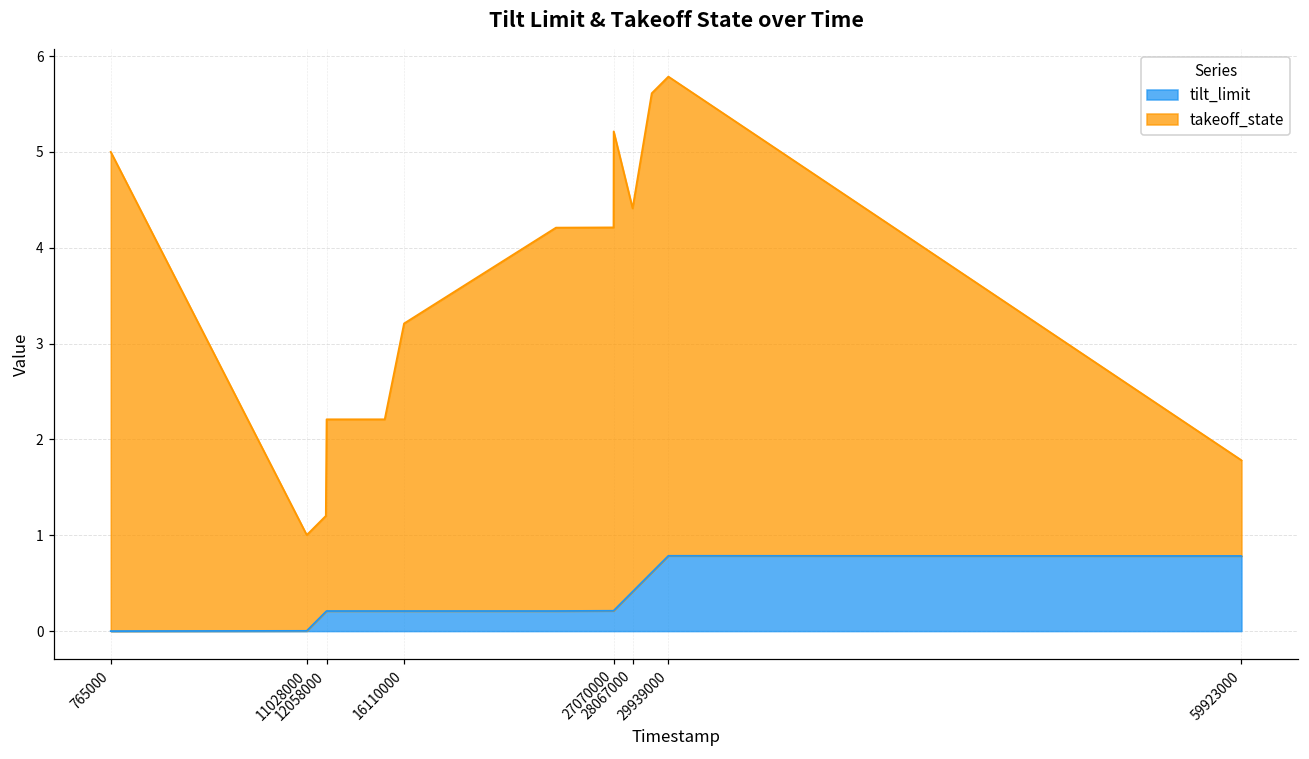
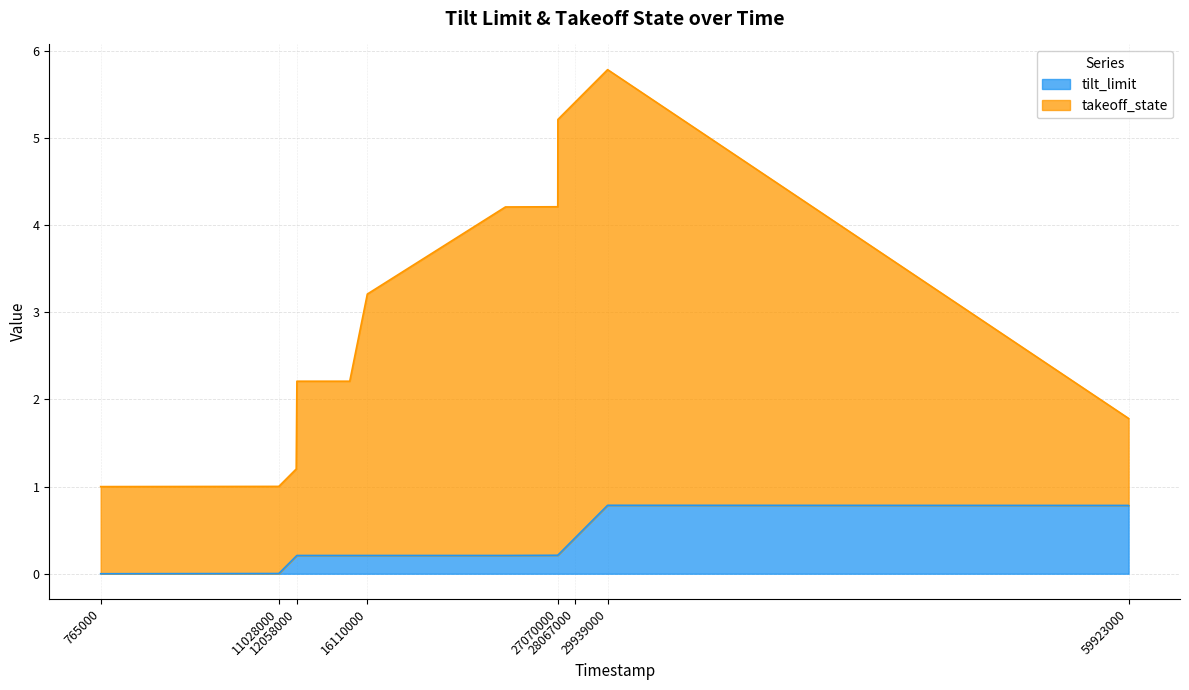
  {
    "tilt_limit": {
      "765000": 0,
      "11028000": 0,
      "12058000": 0.2,
      "16110000": 0.2,
      "27070000": 0.2,
      "28067000": 0.4,
      "29939000": 0.8,
      "59923000": 0.8
    },
    "takeoff_state": {
-     "765000": 5,
+     "765000": 1,
      "11028000": 1,
      "12058000": 2,
      "16110000": 3,
      "27070000": 4,
-     "28067000": 4,
+     "28067000": 5,
      "29939000": 5,
      "59923000": 1
    }
  }
